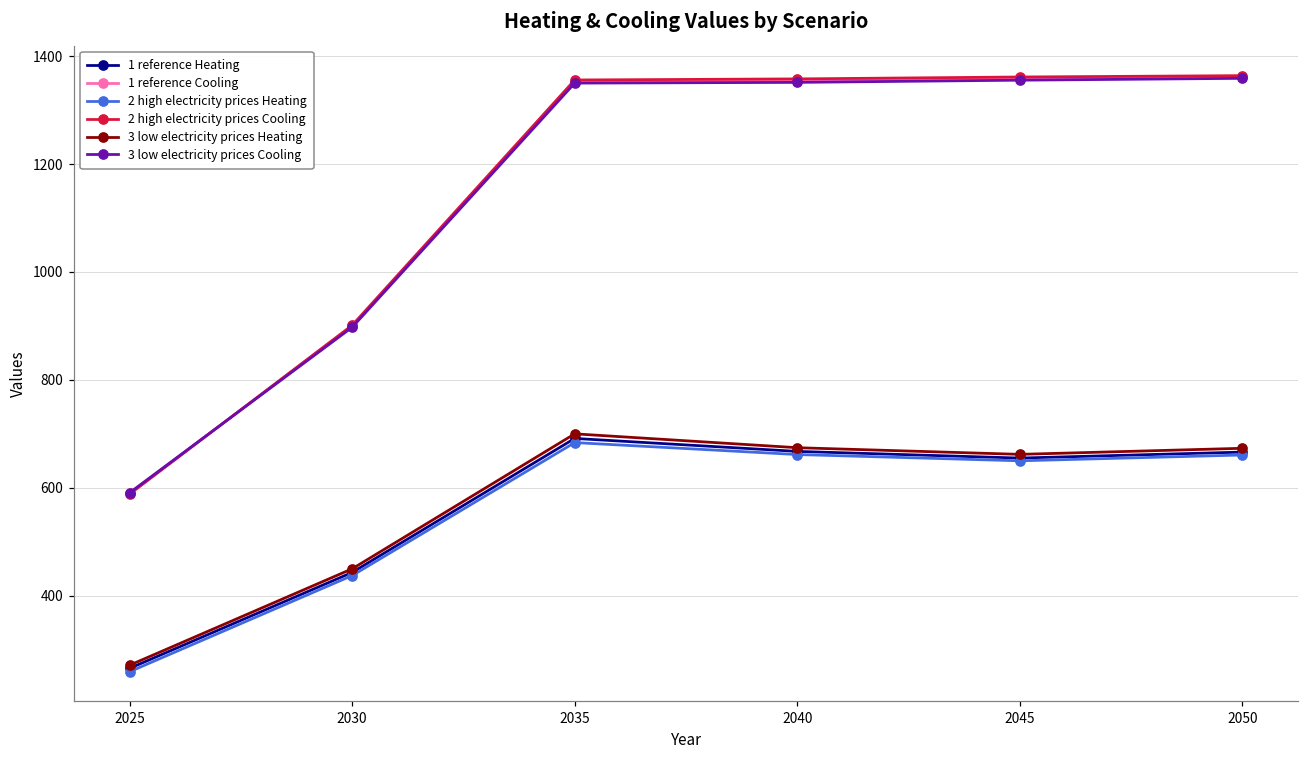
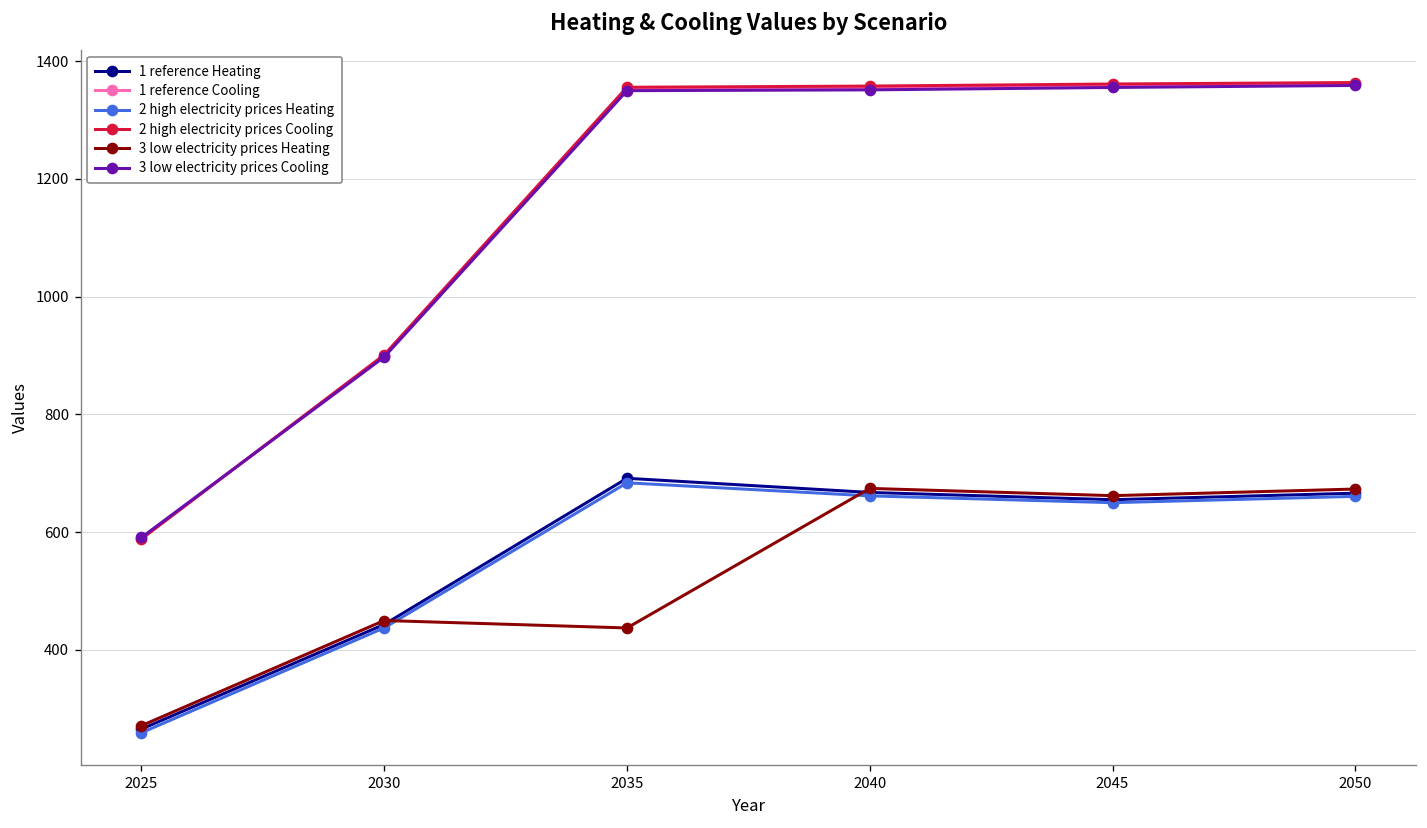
  {
    "1 reference Heating": {
      "2025": 270,
      "2030": 440,
      "2035": 690,
      "2040": 670,
      "2050": 670
    },
    "2 high electricity prices Heating": {
      "2025": 260,
      "2030": 440,
      "2035": 680,
      "2040": 660,
      "2050": 660
    },
    "3 low electricity prices Heating": {
      "2025": 270,
      "2030": 450,
-     "2035": 700,
+     "2035": 440,
      "2040": 670,
      "2045": 660,
      "2050": 670
    }
  }
